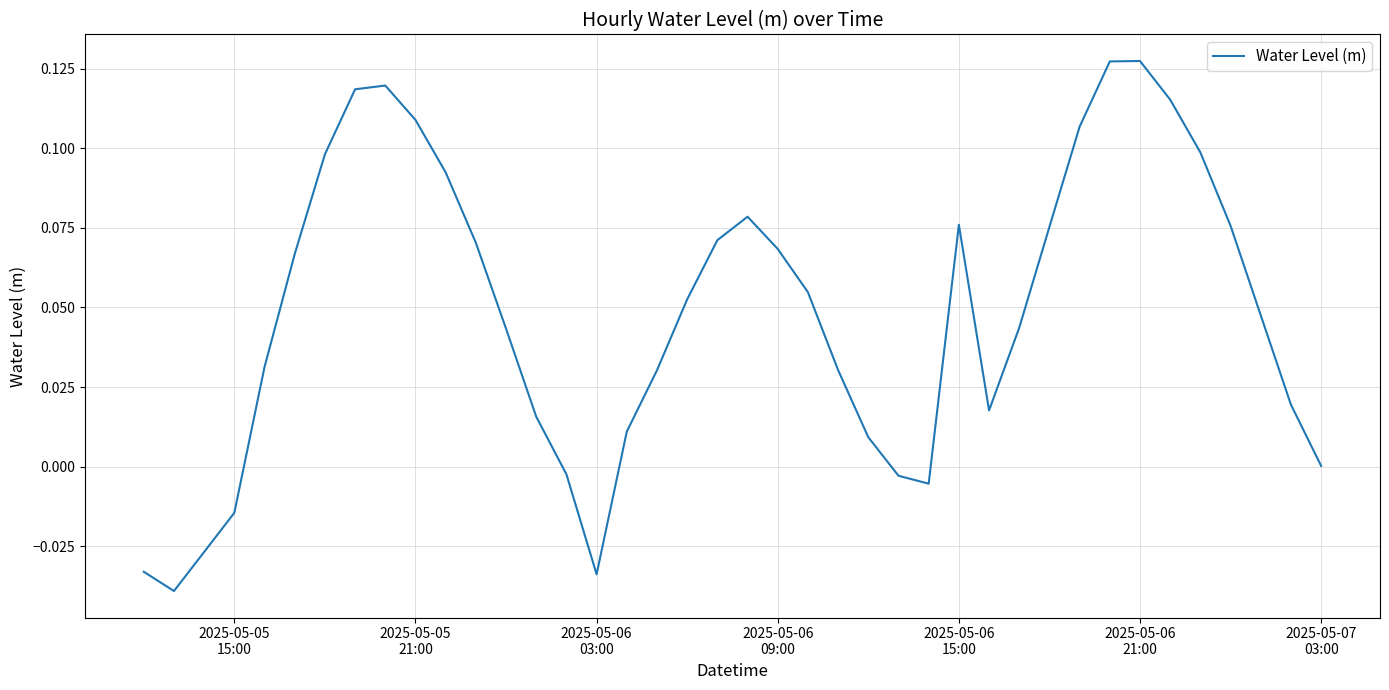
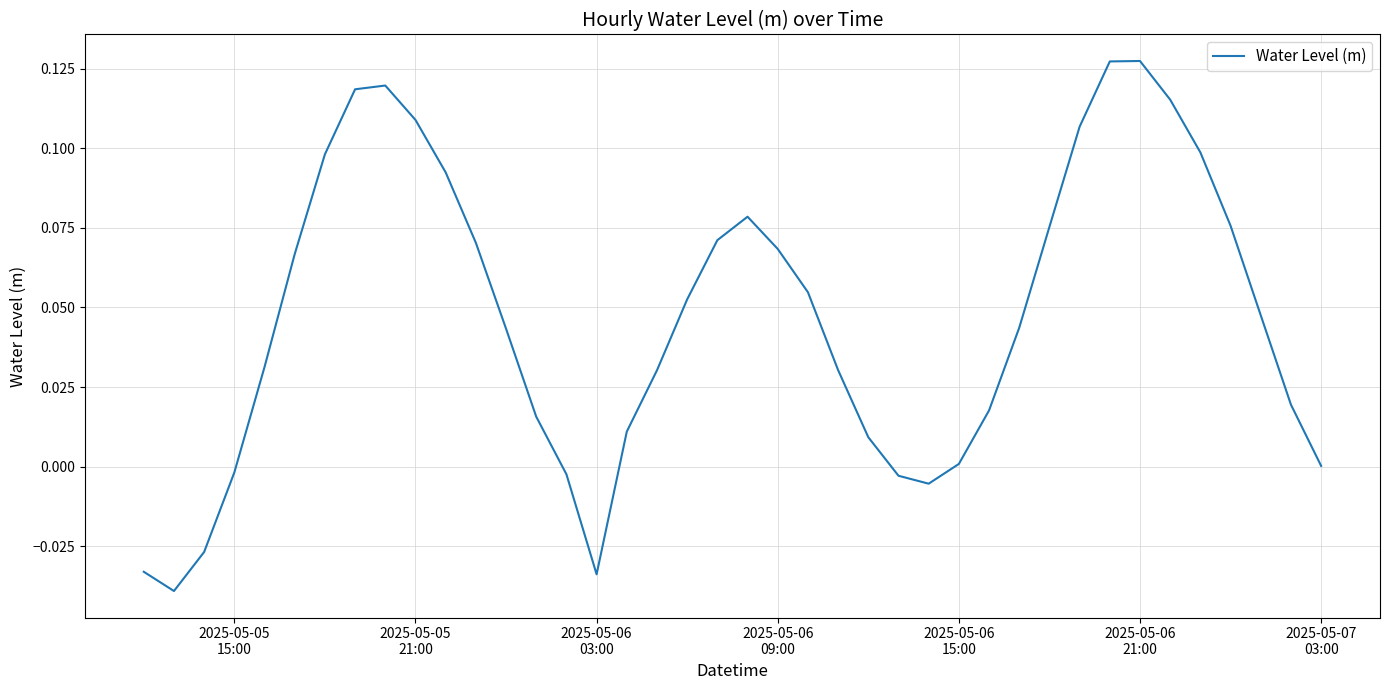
  {
-   "2025-05-05 15:00": -0.015,
+   "2025-05-05 15:00": -0.002,
    "2025-05-05 21:00": 0.109,
    "2025-05-06 03:00": -0.034,
    "2025-05-06 09:00": 0.068,
-   "2025-05-06 15:00": 0.076,
+   "2025-05-06 15:00": 0.001,
    "2025-05-06 21:00": 0.127,
    "2025-05-07 03:00": 0.000
  }
